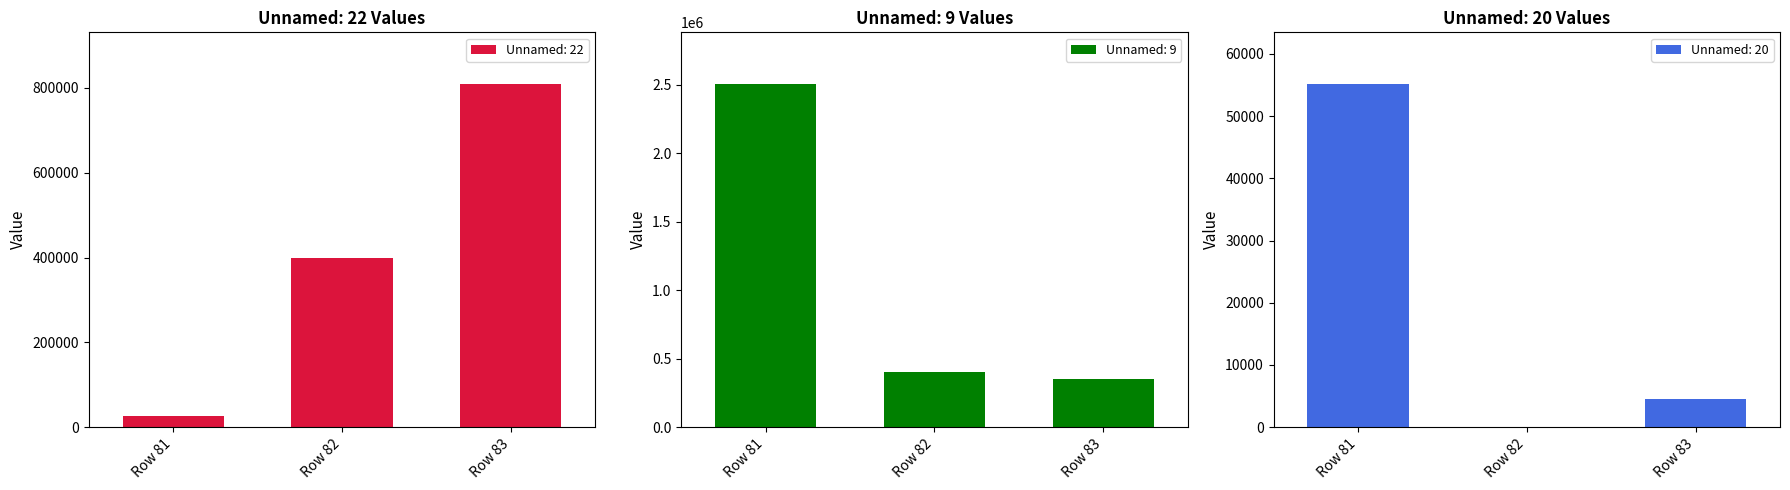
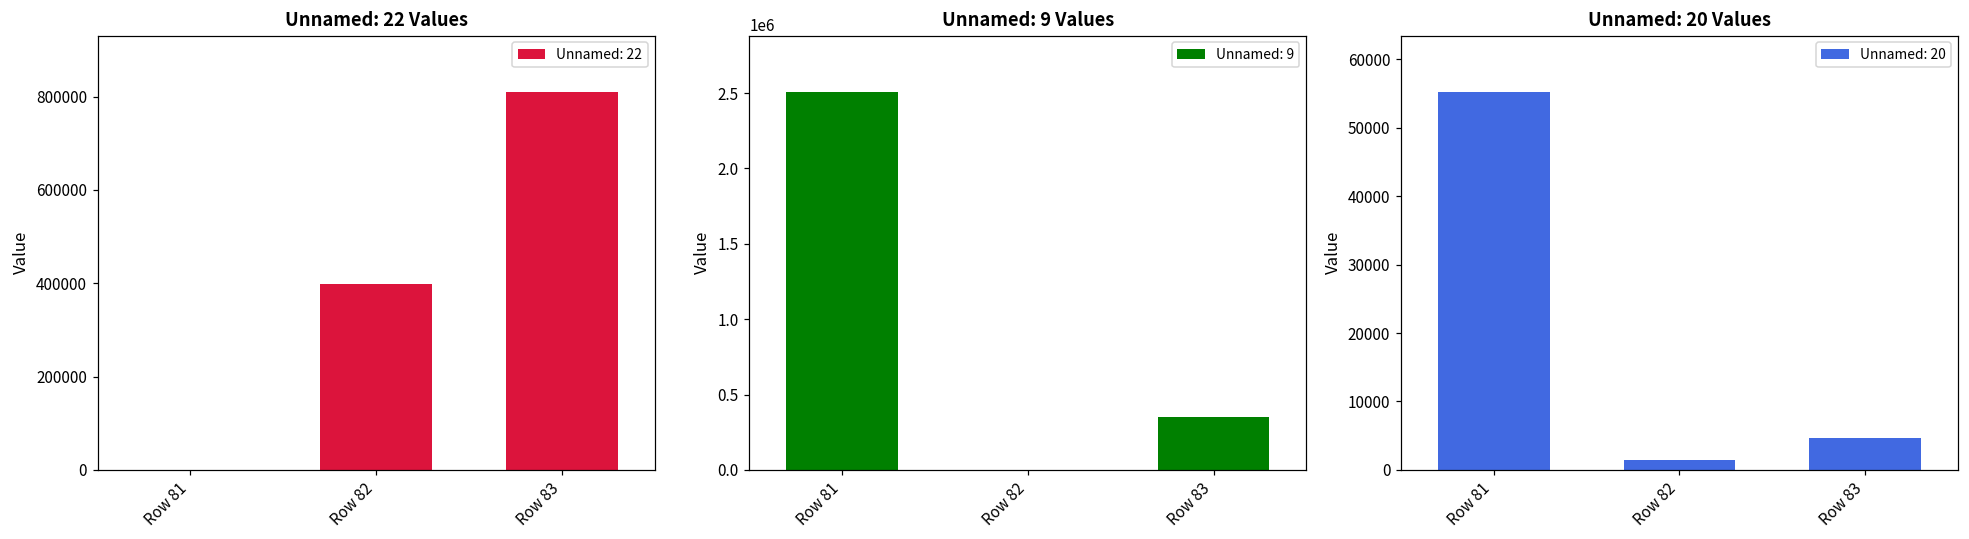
  {
    "Unnamed: 22 Values": {
-     "Row 81": 30000,
+     "Row 81": 0,
      "Row 82": 400000,
      "Row 83": 810000
    },
    "Unnamed: 9 Values": {
      "Row 81": 2510000,
-     "Row 82": 400000,
+     "Row 82": 0,
      "Row 83": 350000
    },
    "Unnamed: 20 Values": {
      "Row 81": 55000,
-     "Row 82": 0,
+     "Row 82": 1000,
      "Row 83": 5000
    }
  }
